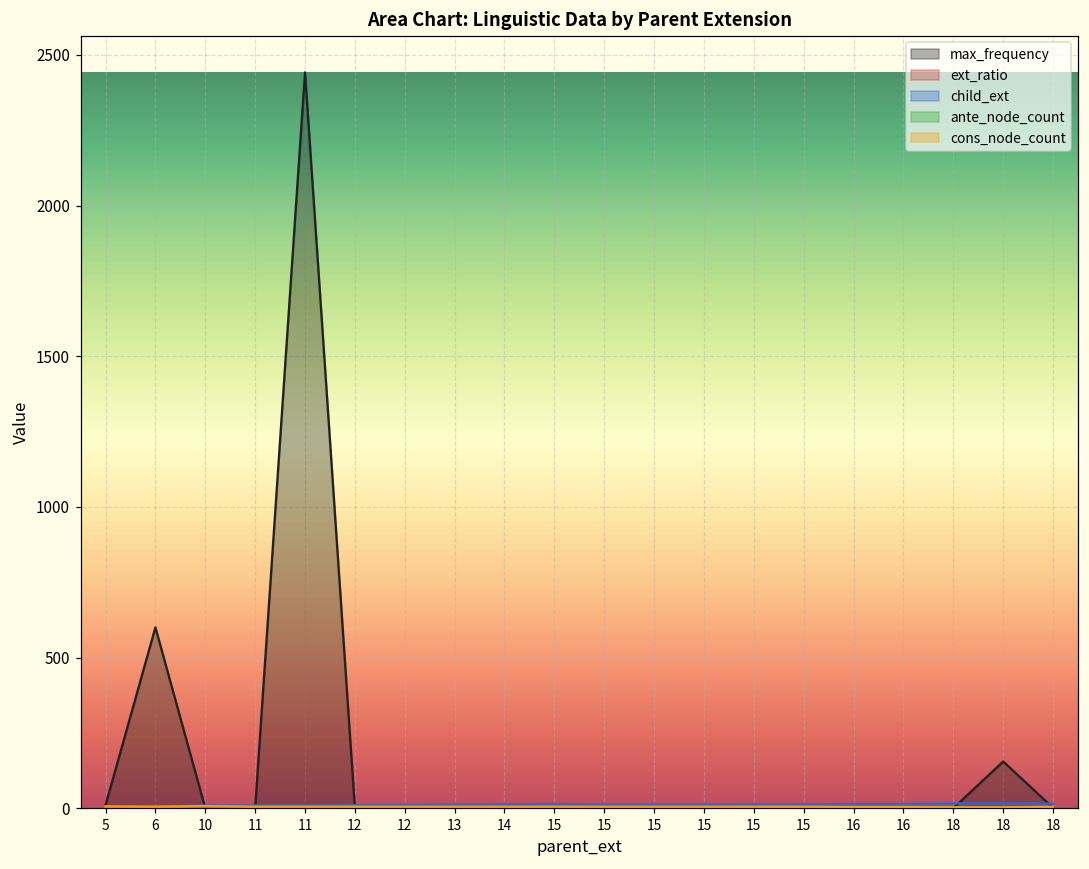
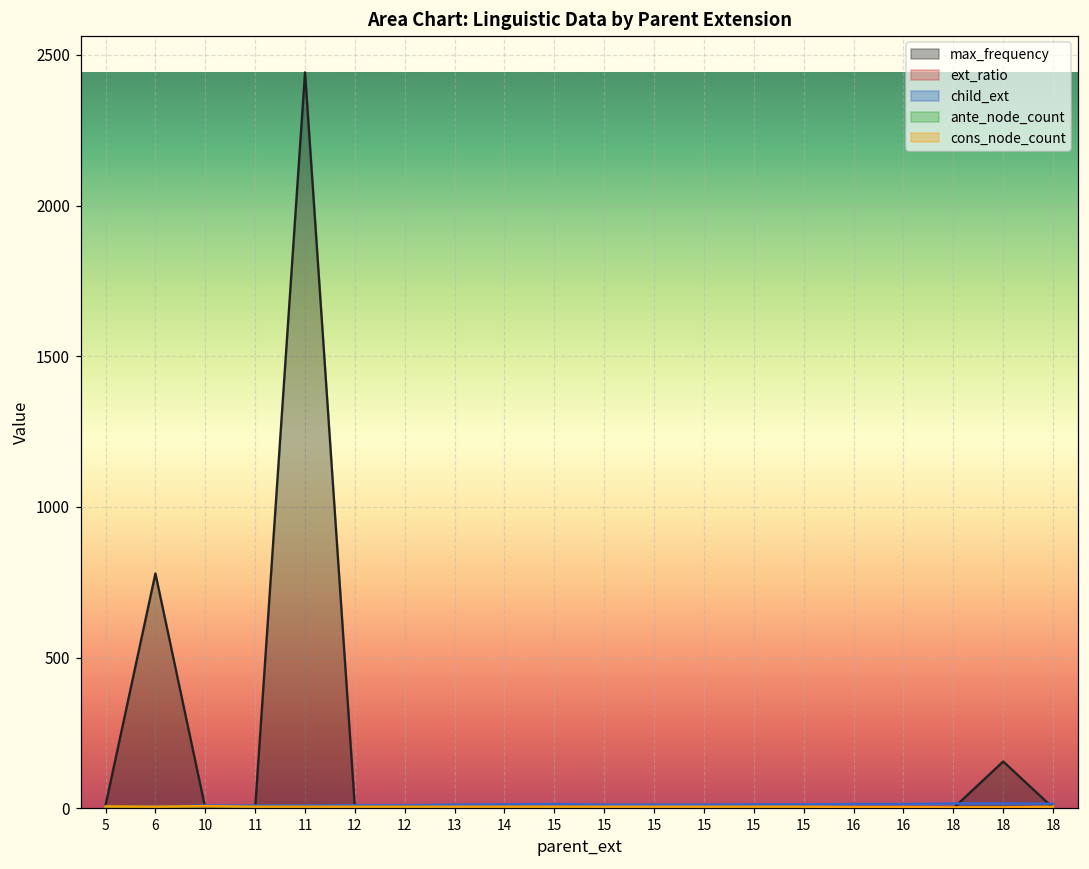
  {
    "max_frequency": {
-     "6": 600
+     "6": 780
    }
  }
